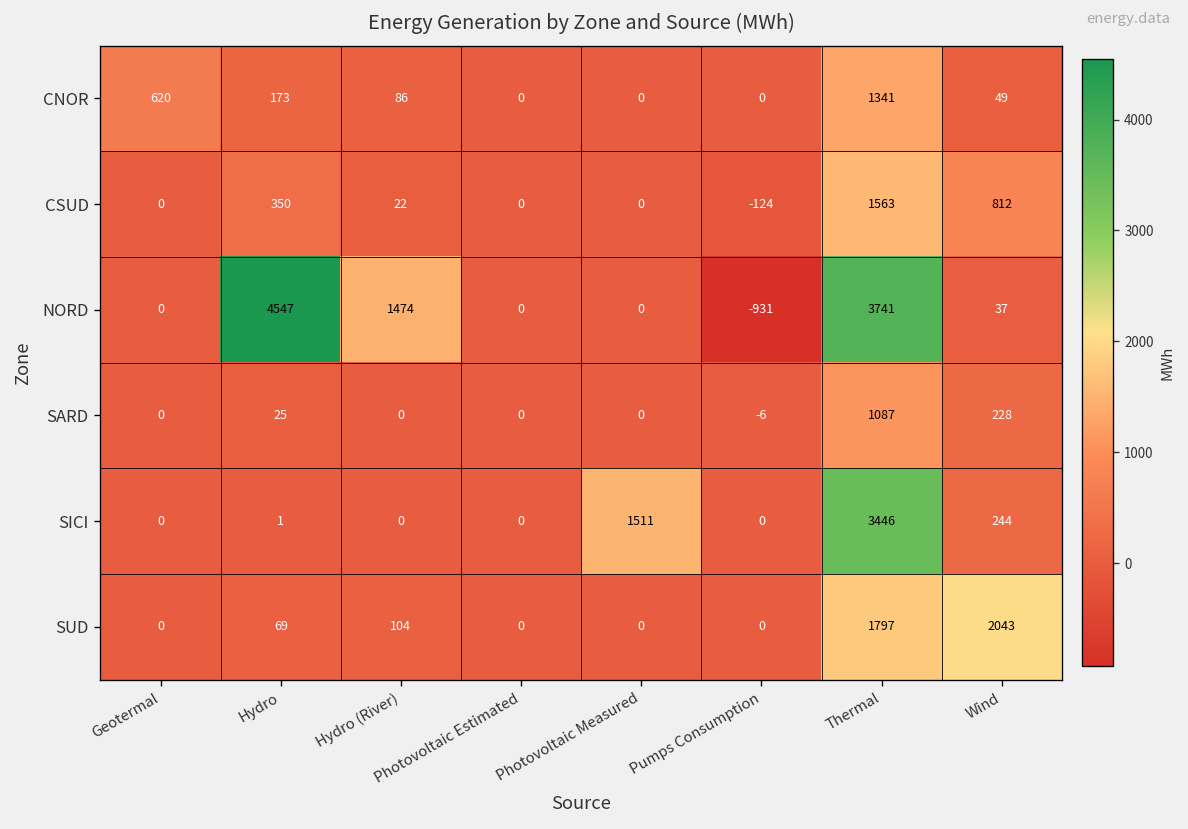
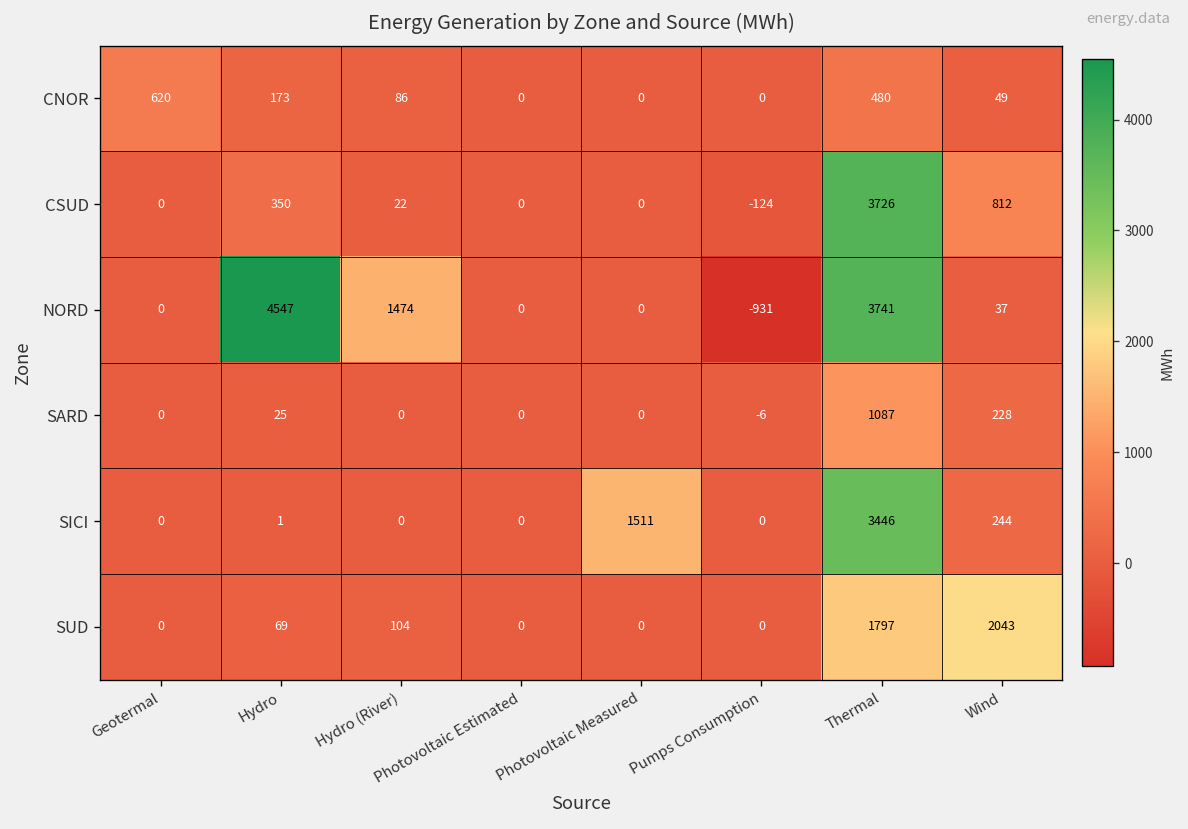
  {
    "CNOR": {
      "Geotermal": 620,
      "Hydro": 173,
      "Hydro (River)": 86,
      "Photovoltaic Estimated": 0,
      "Photovoltaic Measured": 0,
      "Pumps Consumption": 0,
-     "Thermal": 1341,
+     "Thermal": 480,
      "Wind": 49
    },
    "CSUD": {
      "Geotermal": 0,
      "Hydro": 350,
      "Hydro (River)": 22,
      "Photovoltaic Estimated": 0,
      "Photovoltaic Measured": 0,
      "Pumps Consumption": -124,
-     "Thermal": 1563,
+     "Thermal": 3726,
      "Wind": 812
    },
    "NORD": {
      "Geotermal": 0,
      "Hydro": 4547,
      "Hydro (River)": 1474,
      "Photovoltaic Estimated": 0,
      "Photovoltaic Measured": 0,
      "Pumps Consumption": -931,
      "Thermal": 3741,
      "Wind": 37
    },
    "SARD": {
      "Geotermal": 0,
      "Hydro": 25,
      "Hydro (River)": 0,
      "Photovoltaic Estimated": 0,
      "Photovoltaic Measured": 0,
      "Pumps Consumption": -6,
      "Thermal": 1087,
      "Wind": 228
    },
    "SICI": {
      "Geotermal": 0,
      "Hydro": 1,
      "Hydro (River)": 0,
      "Photovoltaic Estimated": 0,
      "Photovoltaic Measured": 1511,
      "Pumps Consumption": 0,
      "Thermal": 3446,
      "Wind": 244
    },
    "SUD": {
      "Geotermal": 0,
      "Hydro": 69,
      "Hydro (River)": 104,
      "Photovoltaic Estimated": 0,
      "Photovoltaic Measured": 0,
      "Pumps Consumption": 0,
      "Thermal": 1797,
      "Wind": 2043
    }
  }
